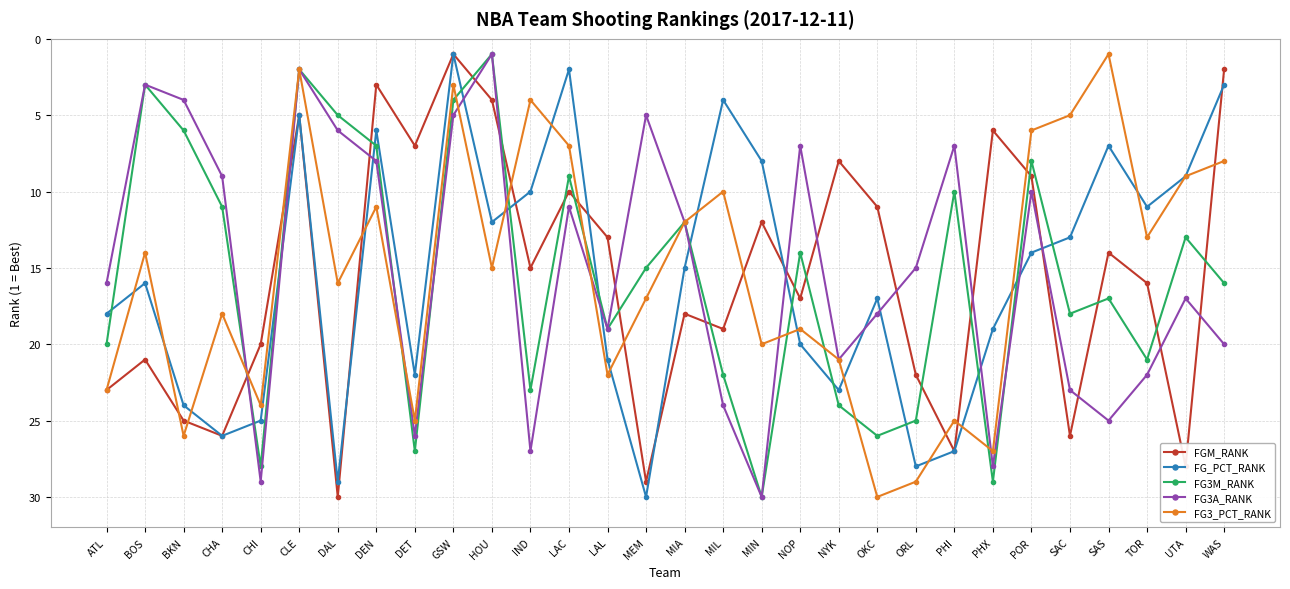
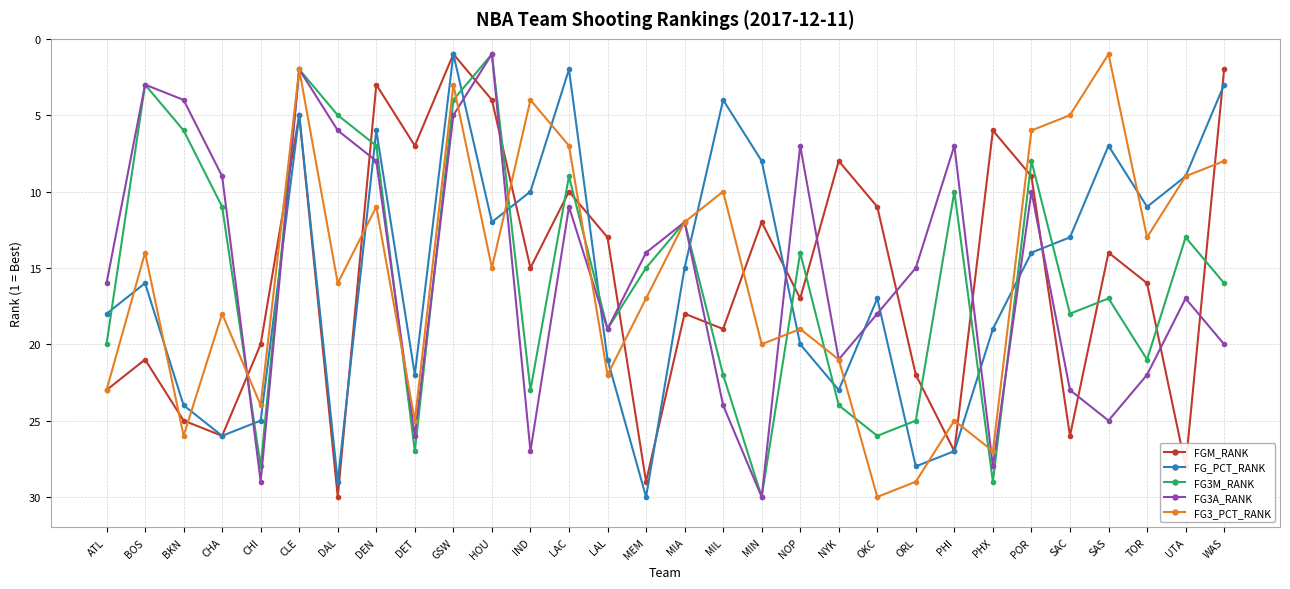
  {
    "FGM_RANK": {
      "BOS": 21,
      "BKN": 25,
      "CHI": 20,
      "DAL": 30,
      "DEN": 3,
      "DET": 7,
      "HOU": 4,
      "IND": 15,
      "LAC": 10,
      "LAL": 13,
      "MEM": 29,
      "MIA": 18,
      "MIL": 19,
      "MIN": 12,
      "NOP": 17,
      "NYK": 8,
      "OKC": 11,
      "ORL": 22,
      "PHX": 6,
      "POR": 9,
      "SAC": 26,
      "SAS": 14,
      "TOR": 16,
      "WAS": 2
    },
    "FG_PCT_RANK": {
      "ATL": 18,
      "BOS": 16,
      "BKN": 24,
      "CHI": 25,
      "DAL": 29,
      "DEN": 6,
      "DET": 22,
      "HOU": 12,
      "IND": 10,
      "LAC": 2,
      "LAL": 21,
      "MEM": 30,
      "MIA": 15,
      "MIL": 4,
      "MIN": 8,
      "NOP": 20,
      "NYK": 23,
      "OKC": 17,
      "ORL": 28,
      "PHX": 19,
      "POR": 14,
      "SAC": 13,
      "SAS": 7,
      "TOR": 11,
      "WAS": 3
    },
    "FG3M_RANK": {
      "ATL": 20,
      "BKN": 6,
      "CHA": 11,
      "CHI": 28,
      "DAL": 5,
      "DEN": 7,
      "DET": 27,
      "GSW": 4,
      "IND": 23,
      "LAC": 9,
      "MEM": 15,
      "MIL": 22,
      "NOP": 14,
      "NYK": 24,
      "OKC": 26,
      "ORL": 25,
      "PHI": 10,
      "PHX": 29,
      "POR": 8,
      "SAC": 18,
      "SAS": 17,
      "TOR": 21,
      "UTA": 13,
      "WAS": 16
    },
    "FG3A_RANK": {
      "ATL": 16,
      "BKN": 4,
      "CHA": 9,
      "CHI": 29,
      "DAL": 6,
      "DEN": 8,
      "DET": 26,
      "GSW": 5,
      "IND": 27,
      "LAC": 11,
-     "MEM": 5,
+     "MEM": 14,
      "MIL": 24,
      "NOP": 7,
      "OKC": 18,
      "ORL": 15,
      "PHI": 7,
      "PHX": 28,
      "POR": 10,
      "SAC": 23,
      "SAS": 25,
      "TOR": 22,
      "UTA": 17,
      "WAS": 20
    },
    "FG3_PCT_RANK": {
      "BOS": 14,
      "BKN": 26,
      "CHA": 18,
      "CHI": 24,
      "DAL": 16,
      "DEN": 11,
      "DET": 25,
      "GSW": 3,
      "HOU": 15,
      "IND": 4,
      "LAC": 7,
      "LAL": 22,
      "MEM": 17,
      "MIL": 10,
      "MIN": 20,
      "NOP": 19,
      "OKC": 30,
      "ORL": 29,
      "PHI": 25,
      "PHX": 27,
      "POR": 6,
      "SAC": 5,
      "SAS": 1,
      "TOR": 13,
      "WAS": 8
    }
  }
